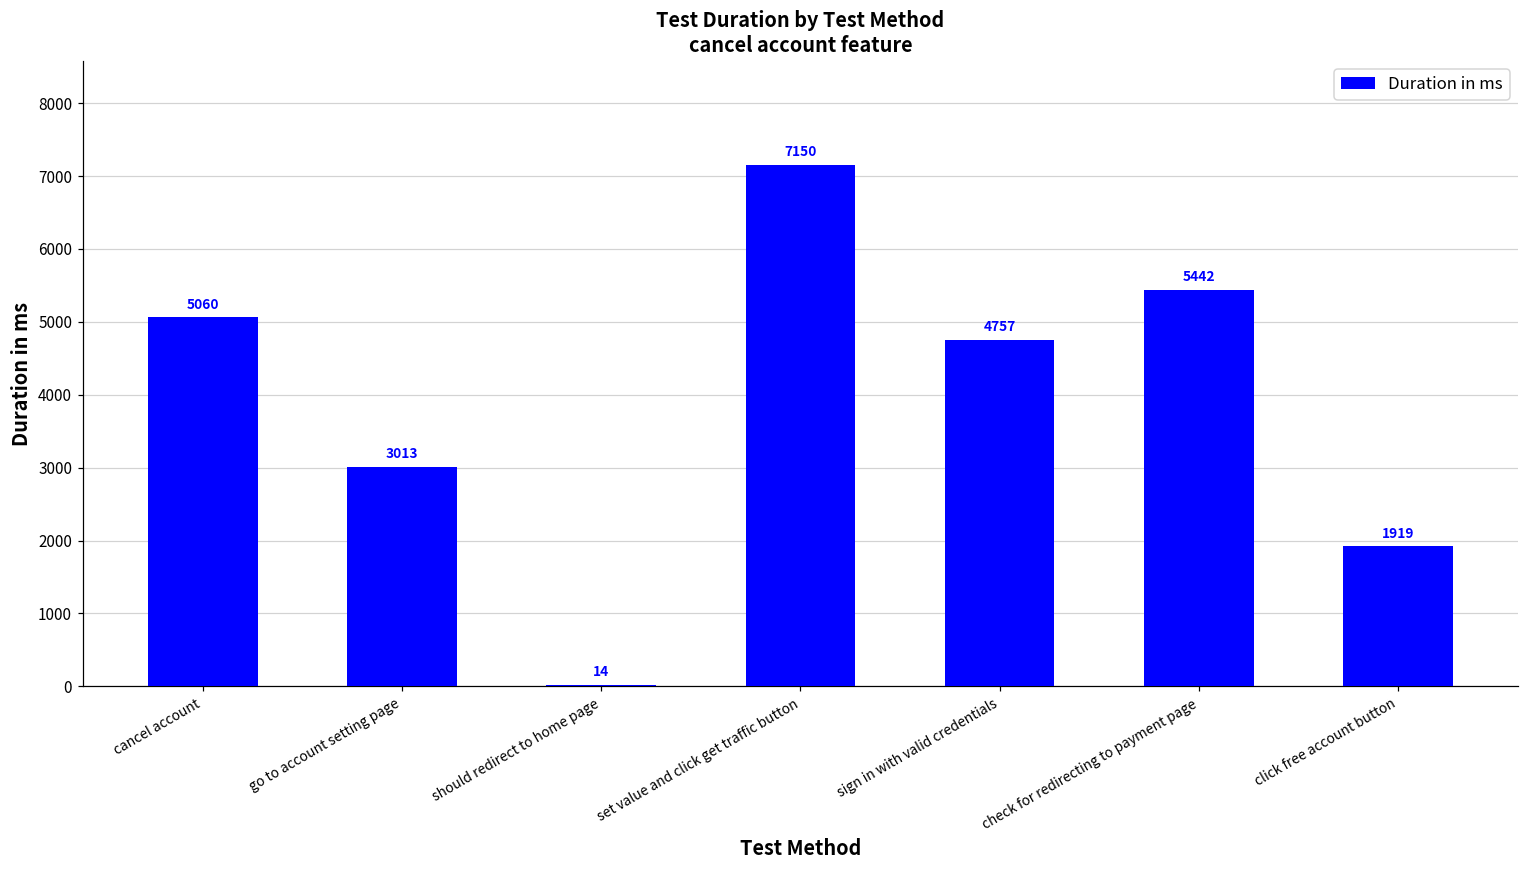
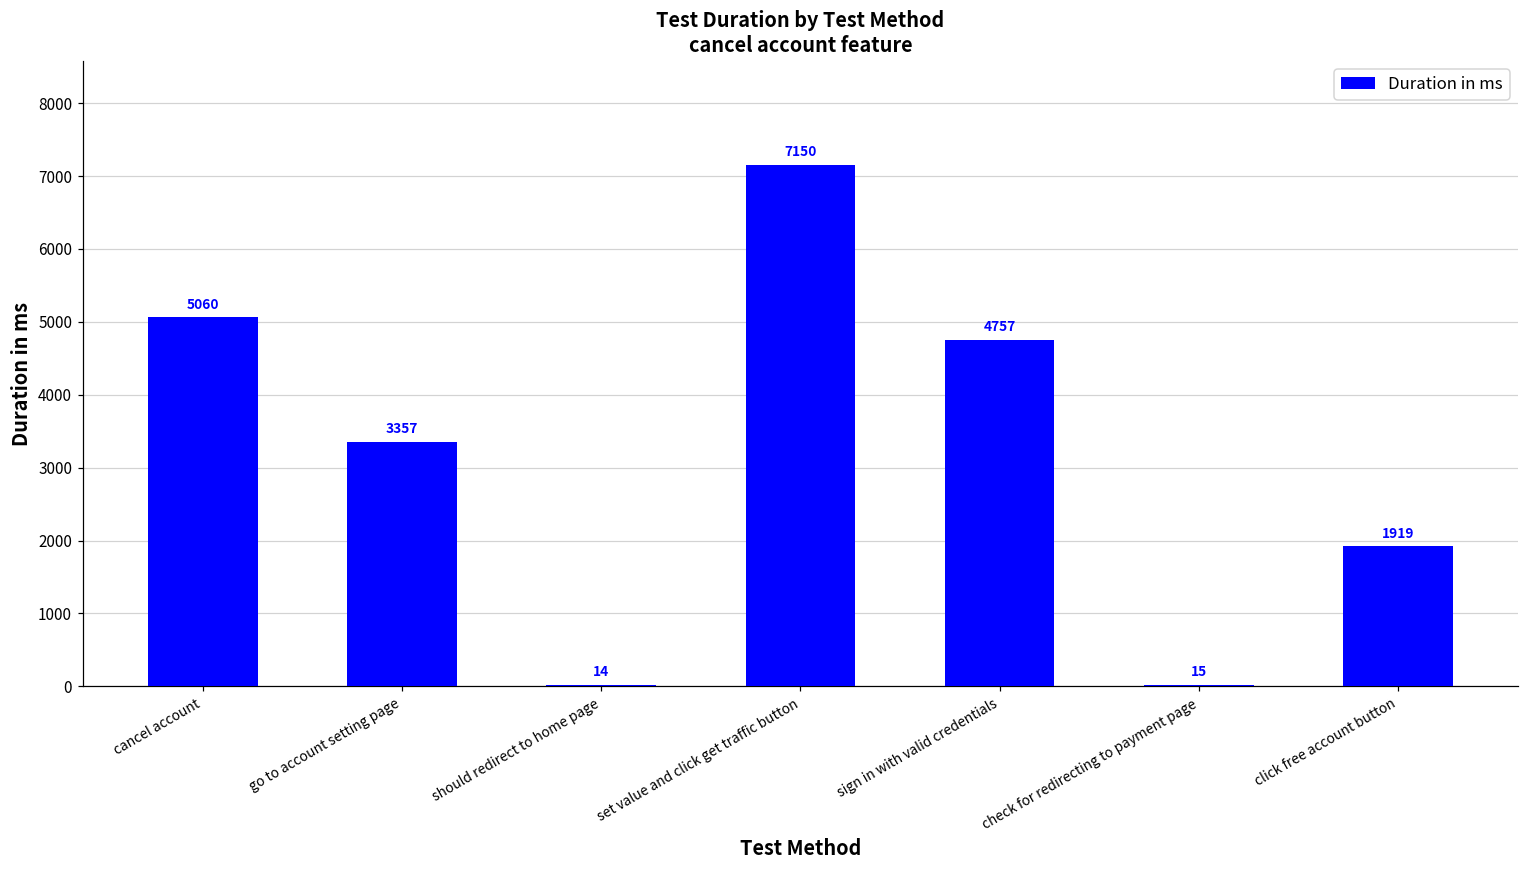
  {
    "cancel account": 5060,
-   "go to account setting page": 3013,
+   "go to account setting page": 3357,
    "should redirect to home page": 14,
    "set value and click get traffic button": 7150,
    "sign in with valid credentials": 4757,
-   "check for redirecting to payment page": 5442,
+   "check for redirecting to payment page": 15,
    "click free account button": 1919
  }
